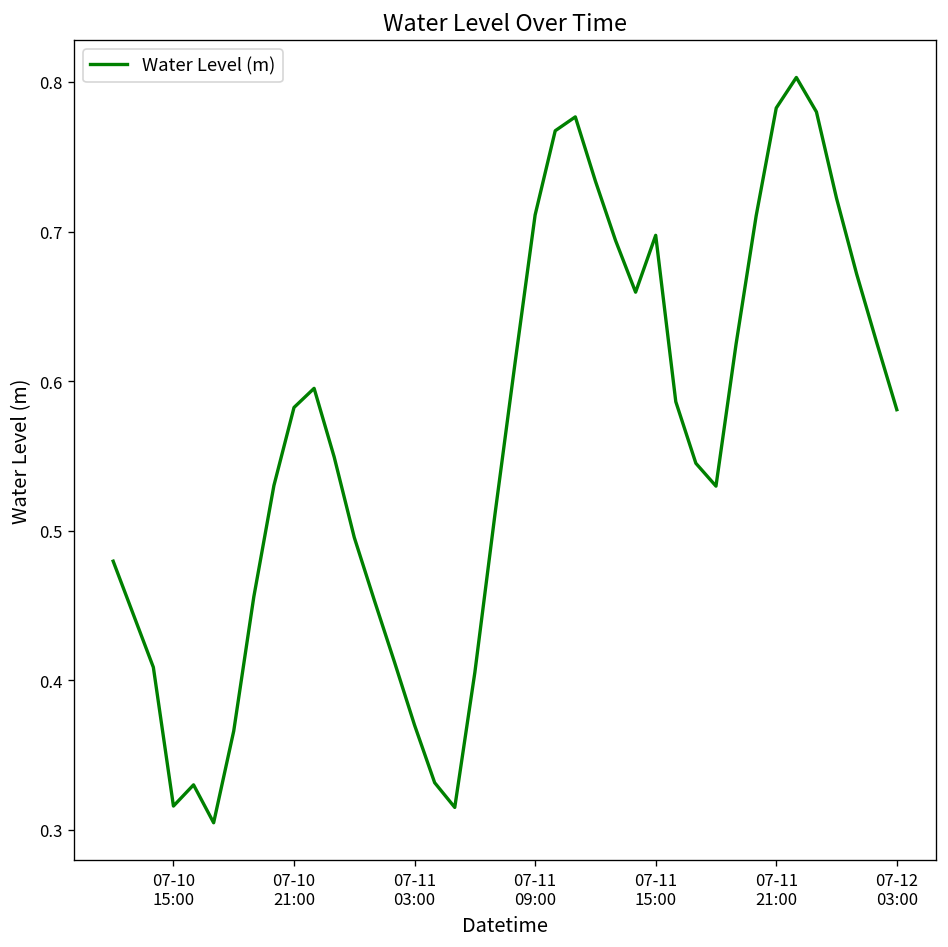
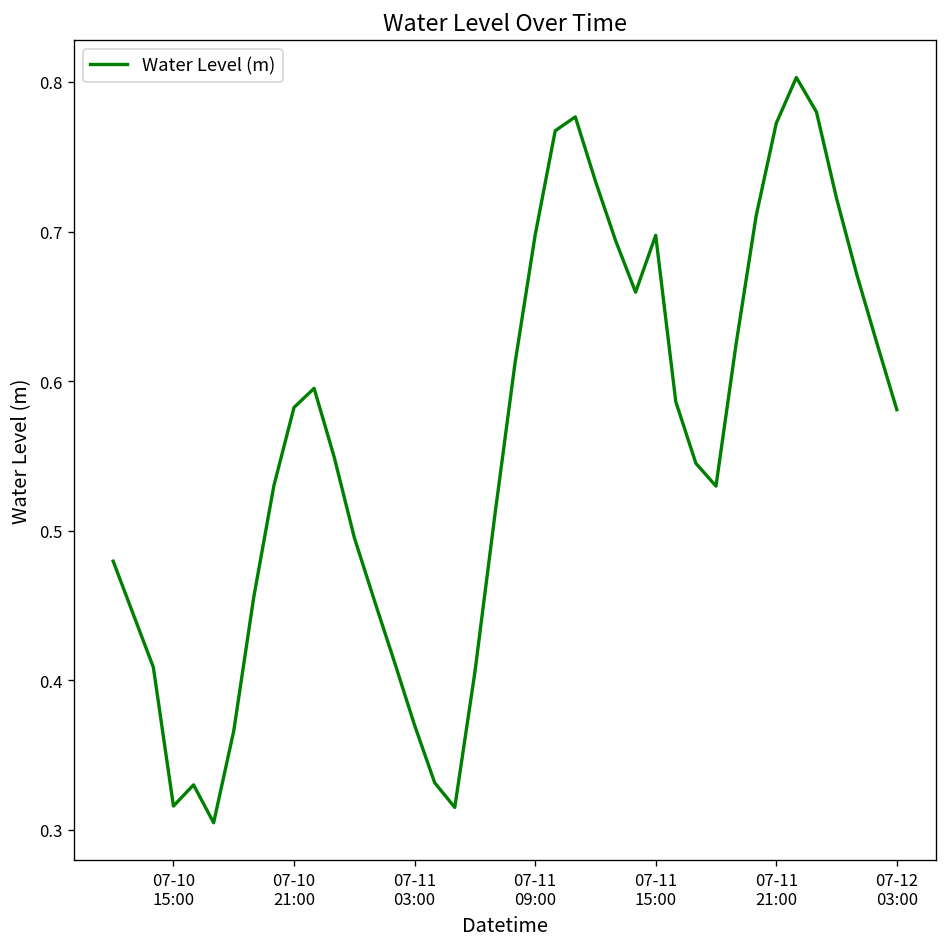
  {
    "07-10 15:00": 0.316,
    "07-10 21:00": 0.582,
    "07-11 03:00": 0.370,
-   "07-11 09:00": 0.711,
+   "07-11 09:00": 0.698,
    "07-11 15:00": 0.698,
-   "07-11 21:00": 0.783,
+   "07-11 21:00": 0.772,
    "07-12 03:00": 0.581
  }
